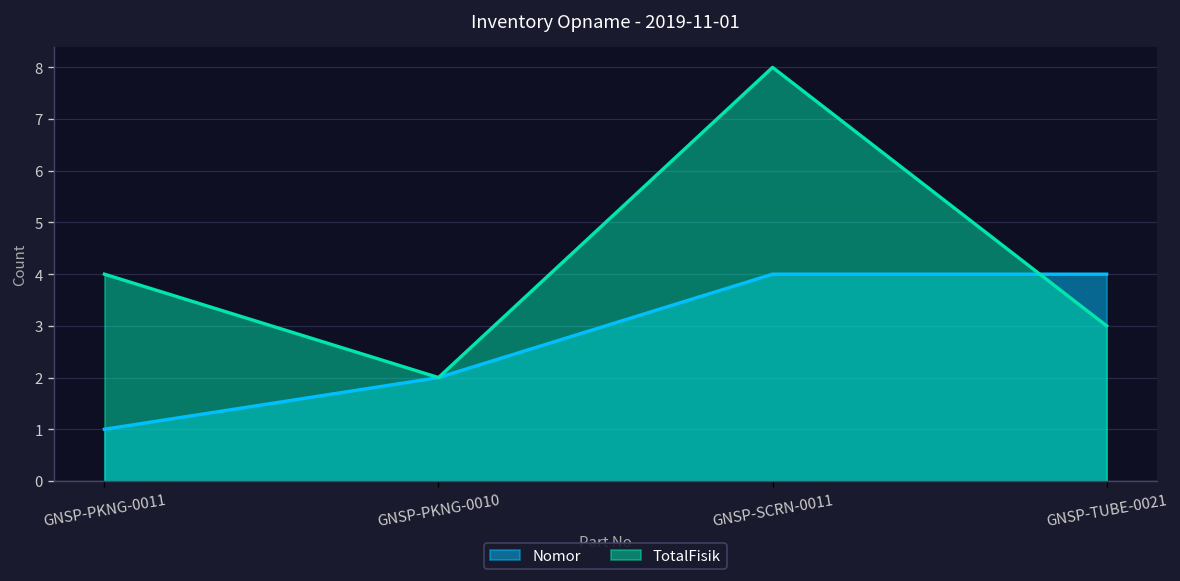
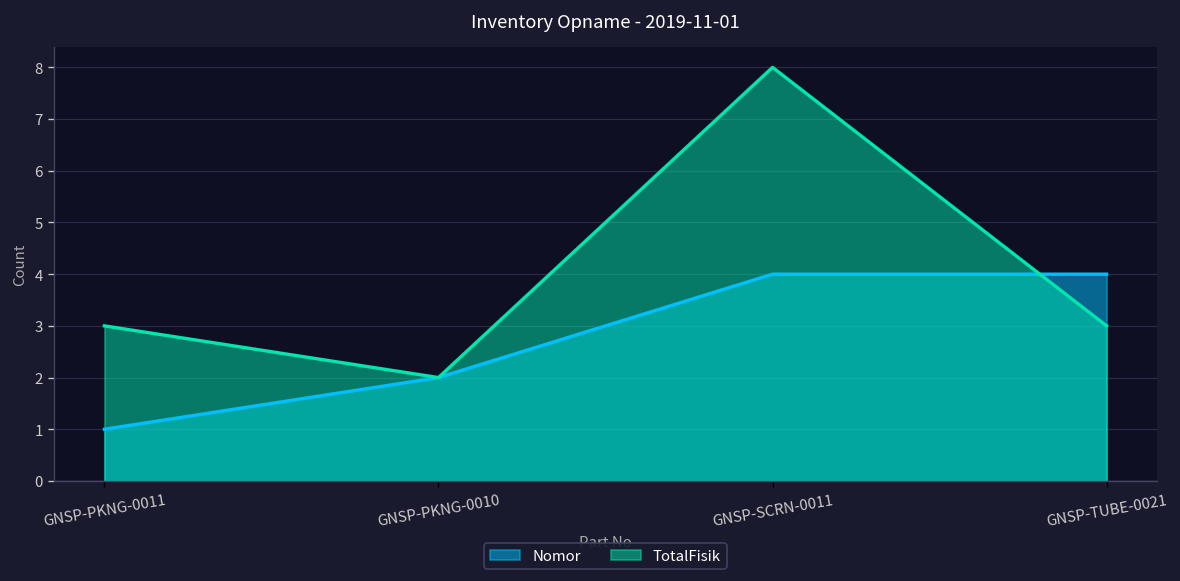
  {
    "Nomor": {
      "GNSP-PKNG-0011": 1,
      "GNSP-SCRN-0011": 4,
      "GNSP-TUBE-0021": 4
    },
    "TotalFisik": {
-     "GNSP-PKNG-0011": 4,
+     "GNSP-PKNG-0011": 3,
      "GNSP-SCRN-0011": 8,
      "GNSP-TUBE-0021": 3
    }
  }
